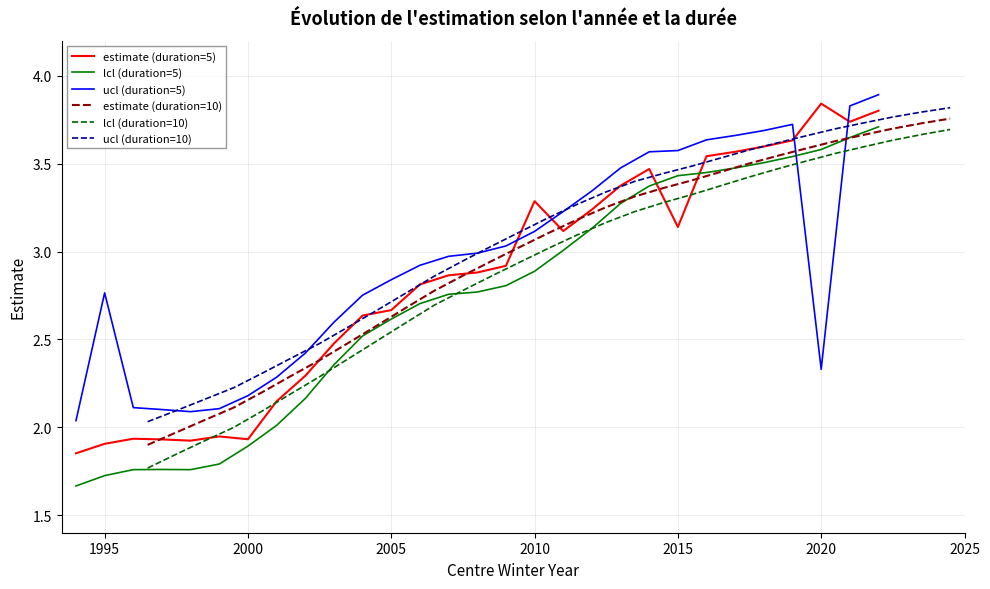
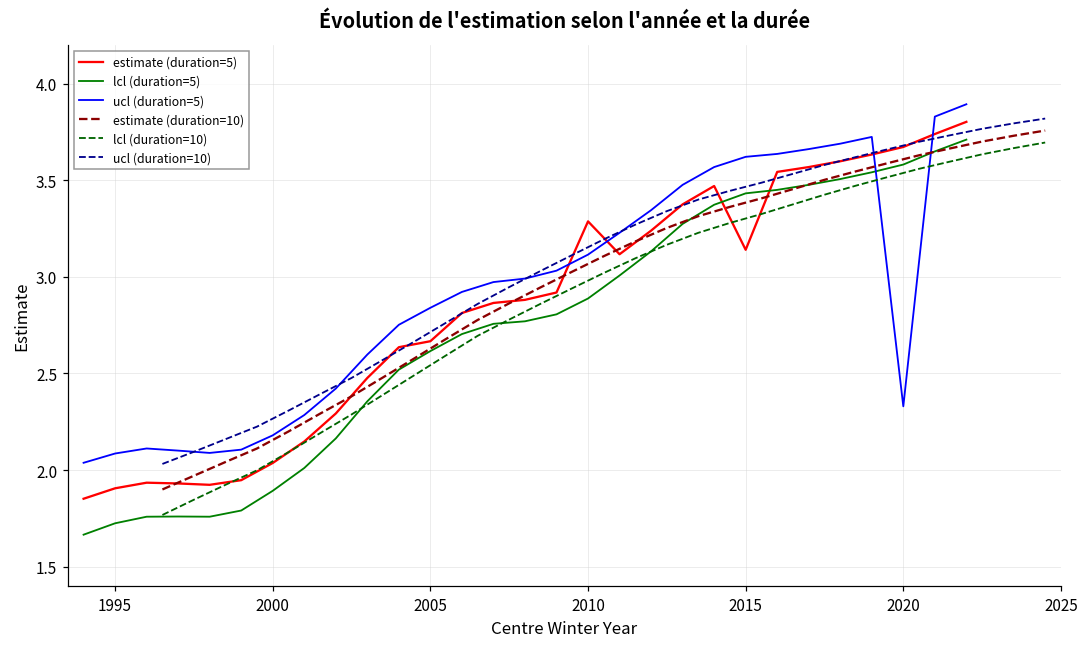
  {
    "estimate (duration=5)": {
      "1995": 1.91,
-     "2000": 1.93,
+     "2000": 2.04,
      "2005": 2.67,
      "2010": 3.29,
      "2015": 3.14,
-     "2020": 3.84
+     "2020": 3.67
    },
    "ucl (duration=5)": {
-     "1995": 2.77,
+     "1995": 2.09,
      "2000": 2.18,
      "2005": 2.84,
      "2010": 3.12,
-     "2015": 3.58,
+     "2015": 3.62,
      "2020": 2.33
    }
  }
